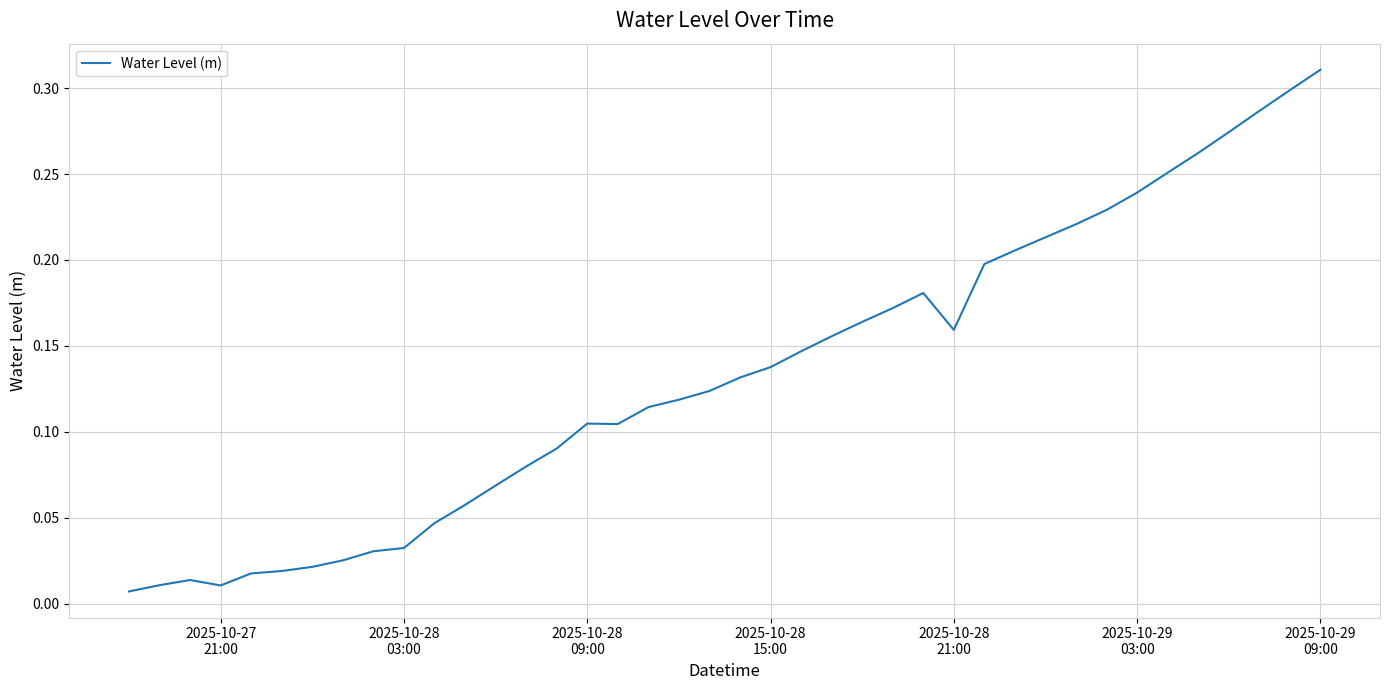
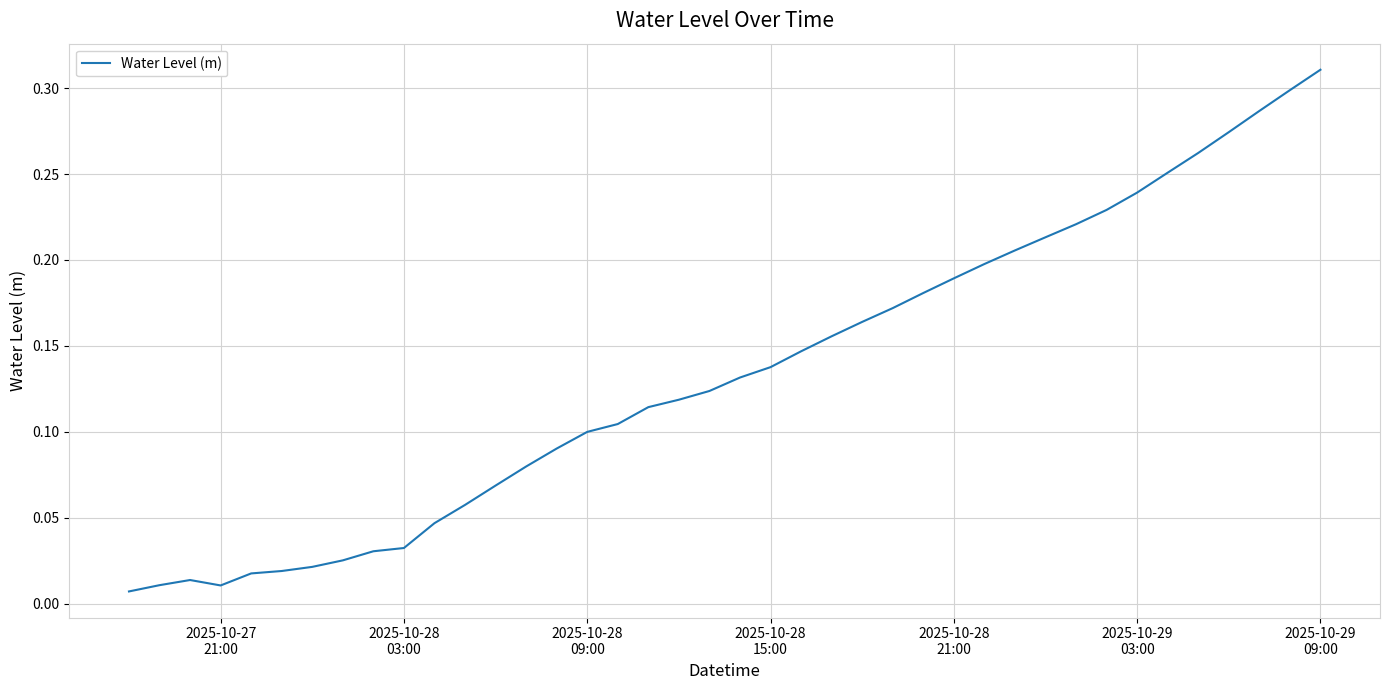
  {
    "2025-10-27 21:00": 0.011,
    "2025-10-28 03:00": 0.032,
-   "2025-10-28 09:00": 0.105,
+   "2025-10-28 09:00": 0.100,
    "2025-10-28 15:00": 0.138,
-   "2025-10-28 21:00": 0.159,
+   "2025-10-28 21:00": 0.189,
    "2025-10-29 03:00": 0.239,
    "2025-10-29 09:00": 0.311
  }
